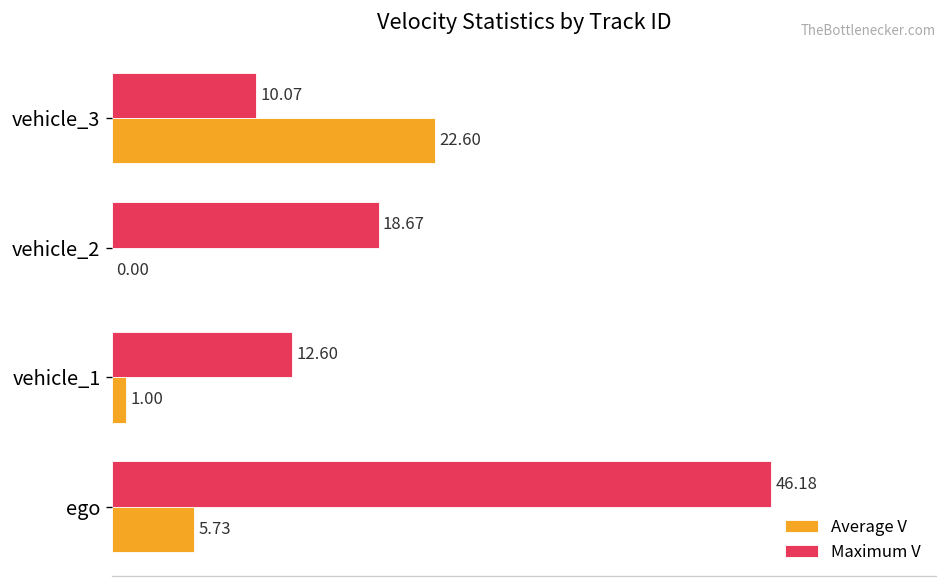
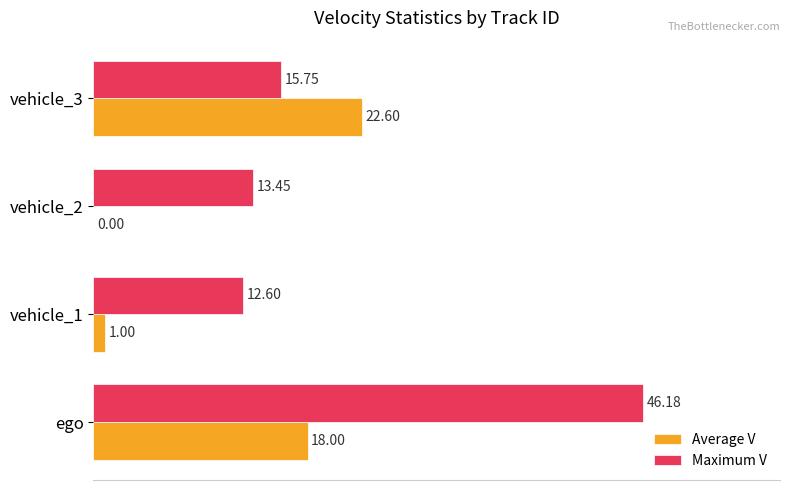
  {
    "Average V": {
      "vehicle_3": 22.60,
      "vehicle_2": 0.00,
      "vehicle_1": 1.00,
-     "ego": 5.73
+     "ego": 18.00
    },
    "Maximum V": {
-     "vehicle_3": 10.07,
-     "vehicle_2": 18.67,
+     "vehicle_3": 15.75,
+     "vehicle_2": 13.45,
      "vehicle_1": 12.60,
      "ego": 46.18
    }
  }
